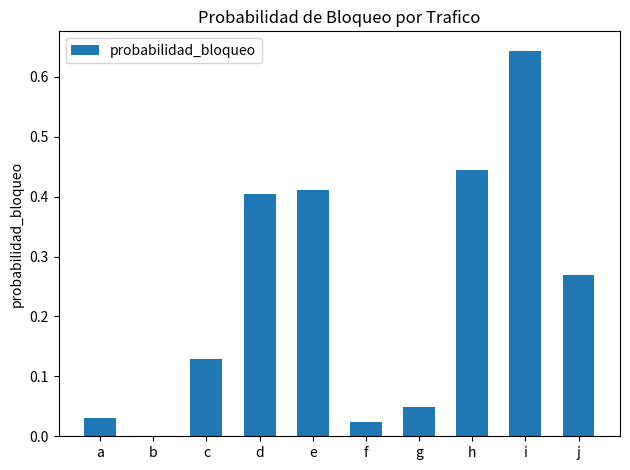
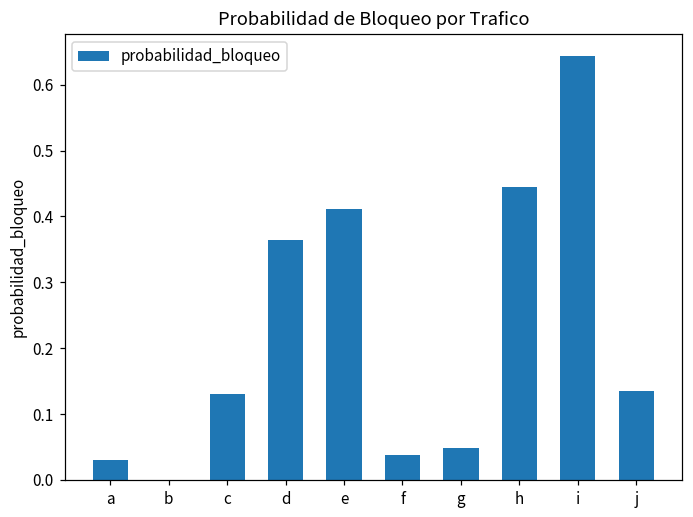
  {
    "a": 0.03,
    "c": 0.13,
-   "d": 0.40,
+   "d": 0.36,
    "e": 0.41,
-   "f": 0.02,
+   "f": 0.04,
    "g": 0.05,
    "h": 0.44,
    "i": 0.64,
-   "j": 0.27
+   "j": 0.13
  }
